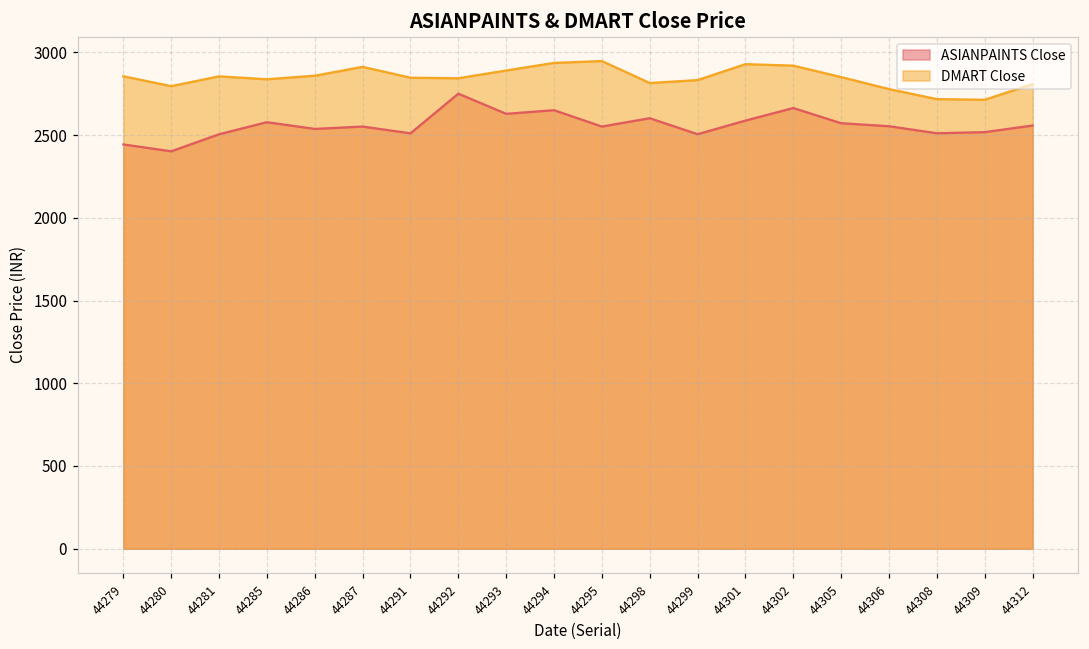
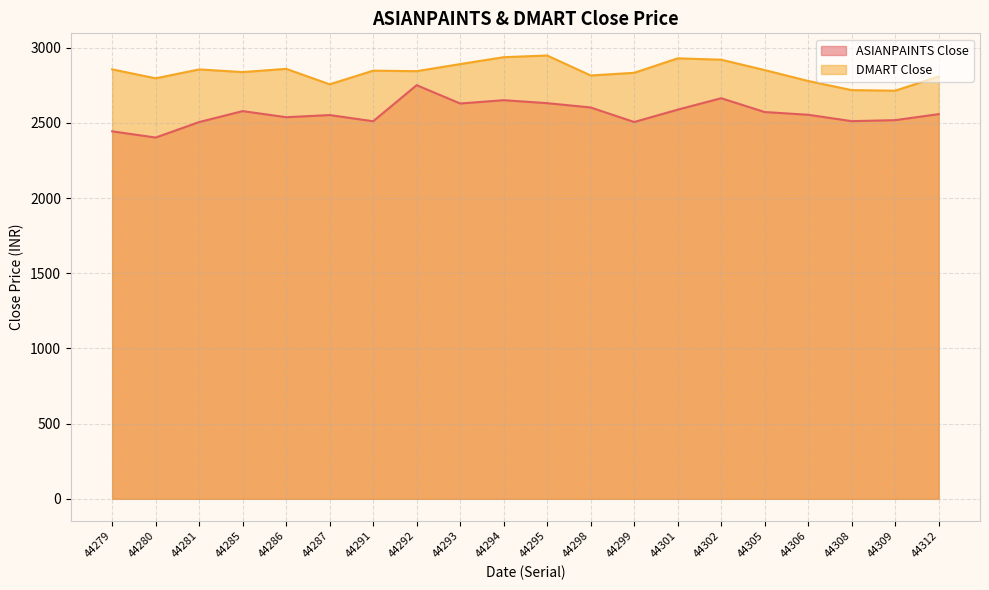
  {
    "ASIANPAINTS Close": {
      "44279": 2440,
      "44280": 2400,
      "44281": 2510,
      "44285": 2580,
      "44286": 2540,
      "44287": 2550,
      "44291": 2510,
      "44292": 2750,
      "44293": 2630,
      "44294": 2650,
-     "44295": 2550,
+     "44295": 2630,
      "44298": 2600,
      "44299": 2510,
      "44301": 2590,
      "44302": 2660,
      "44305": 2570,
      "44306": 2550,
      "44308": 2510,
      "44309": 2520,
      "44312": 2560
    },
    "DMART Close": {
      "44279": 2860,
      "44280": 2800,
      "44281": 2860,
      "44285": 2840,
      "44286": 2860,
-     "44287": 2910,
+     "44287": 2760,
      "44291": 2850,
      "44292": 2840,
      "44293": 2890,
      "44294": 2940,
      "44295": 2950,
      "44298": 2810,
      "44299": 2830,
      "44301": 2930,
      "44302": 2920,
      "44305": 2850,
      "44306": 2780,
      "44308": 2720,
      "44309": 2710
    }
  }
